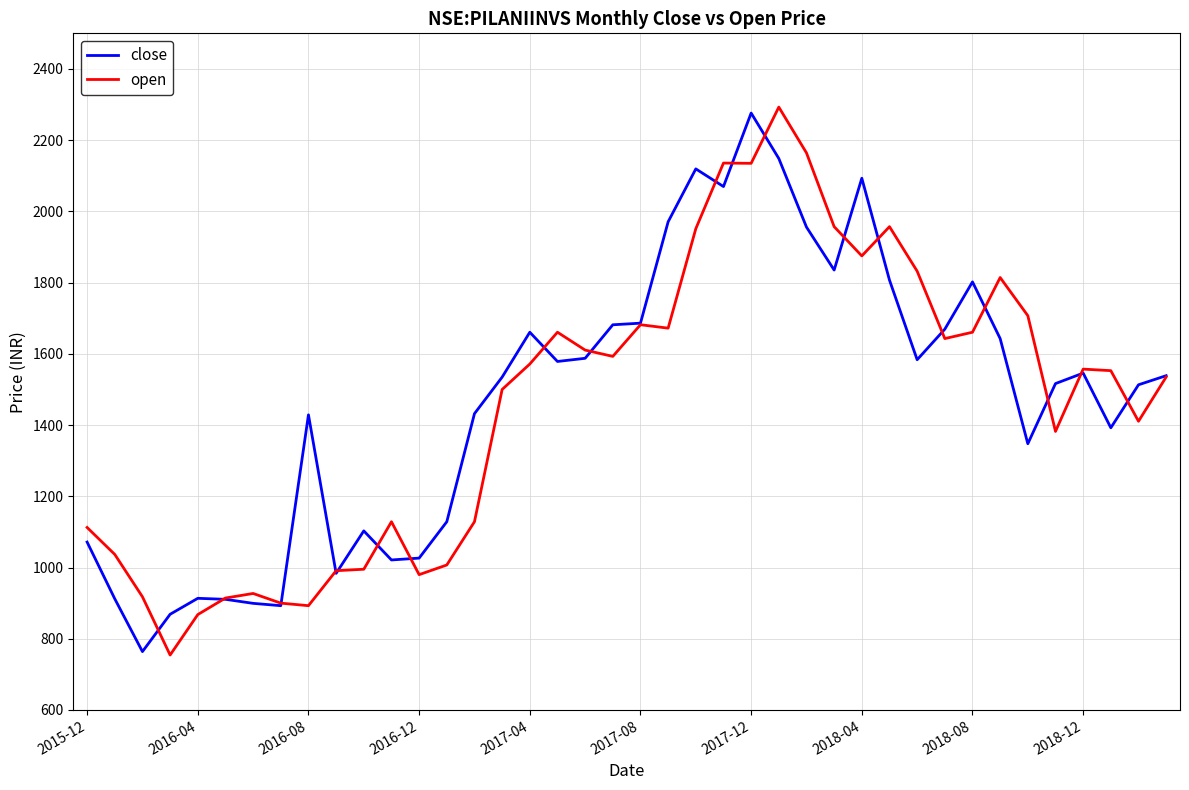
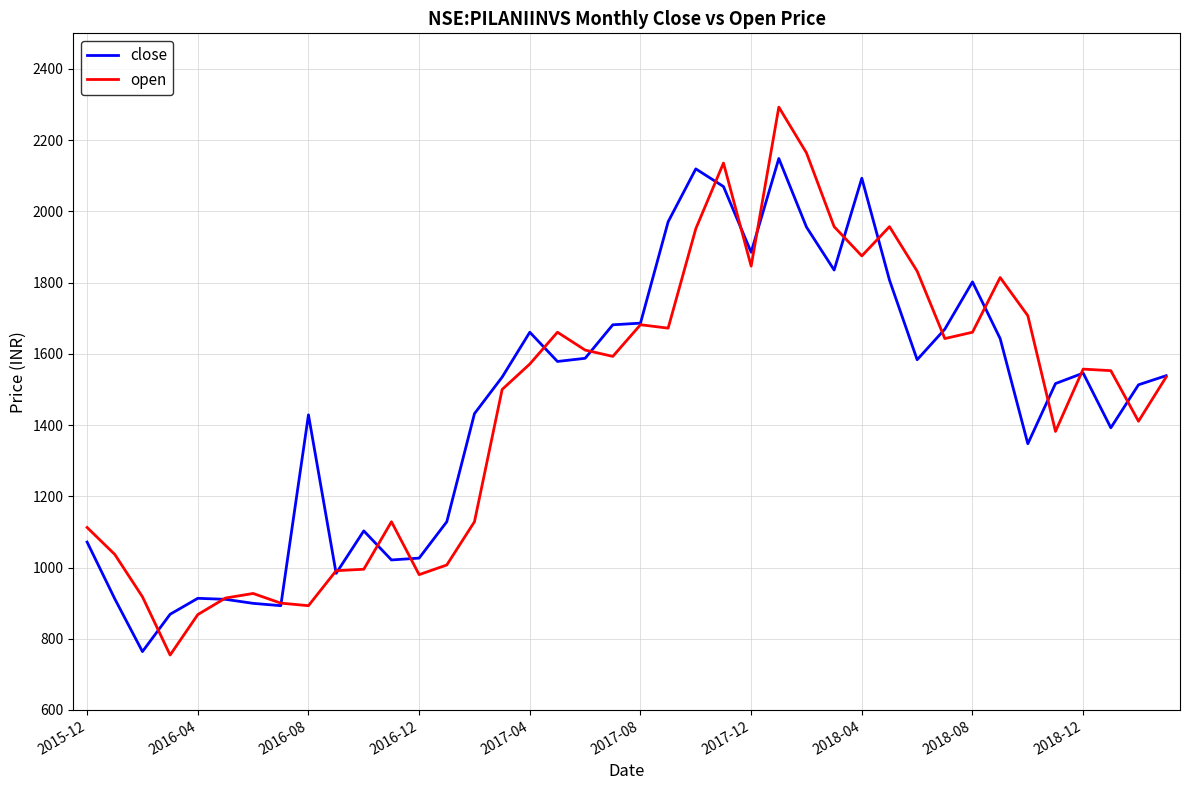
  {
    "close": {
      "2015-12": 1070,
      "2016-04": 910,
      "2016-08": 1430,
      "2016-12": 1030,
      "2017-04": 1660,
-     "2017-12": 2280,
+     "2017-12": 1890,
      "2018-04": 2090,
      "2018-08": 1800,
      "2018-12": 1550
    },
    "open": {
      "2015-12": 1110,
      "2016-04": 870,
      "2016-08": 890,
      "2016-12": 980,
      "2017-04": 1570,
-     "2017-12": 2130,
+     "2017-12": 1850,
      "2018-04": 1870,
      "2018-08": 1660,
      "2018-12": 1560
    }
  }
